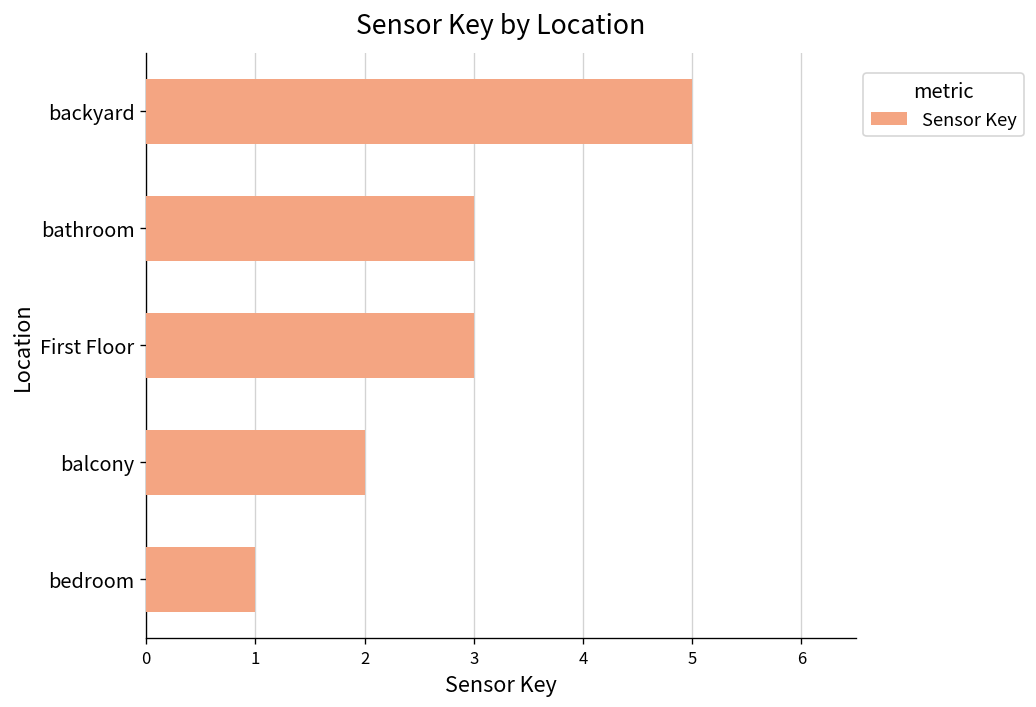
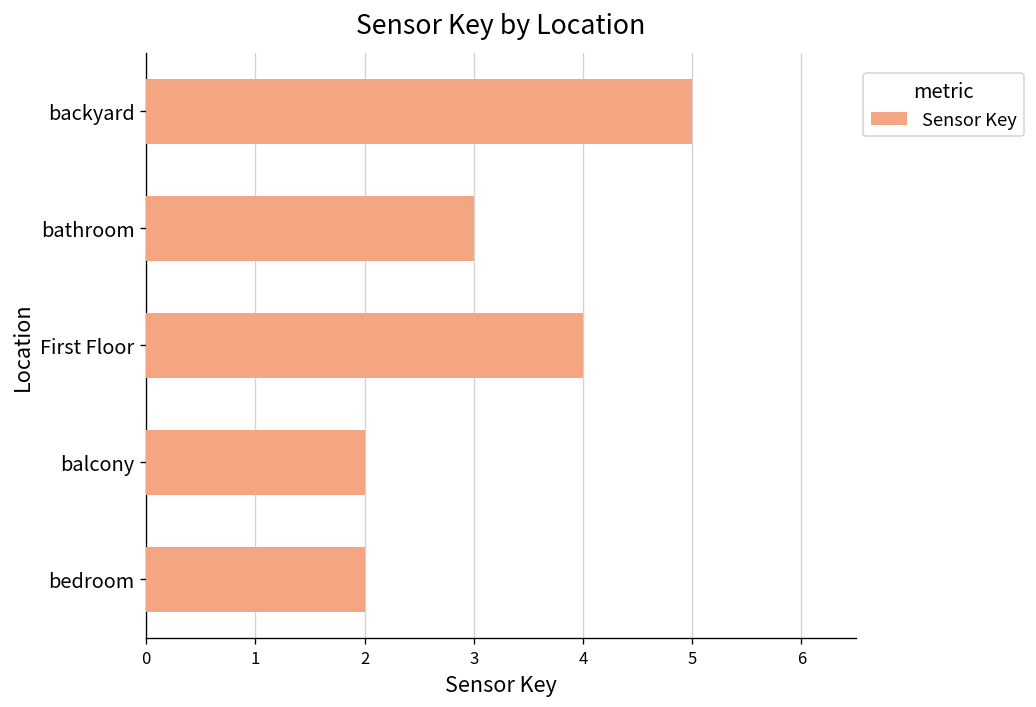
  {
    "backyard": 5,
    "bathroom": 3,
-   "First Floor": 3,
+   "First Floor": 4,
    "balcony": 2,
-   "bedroom": 1
+   "bedroom": 2
  }
